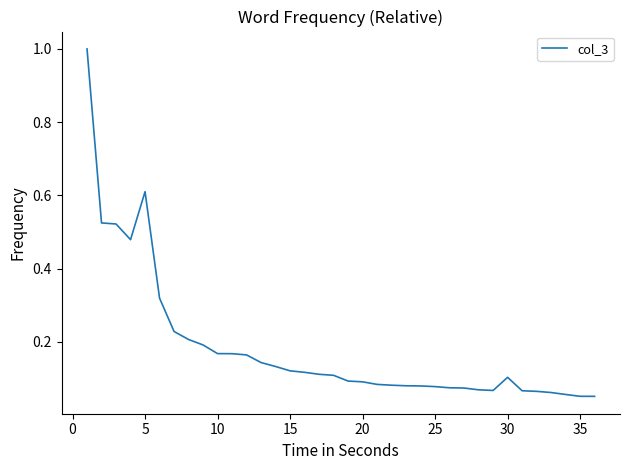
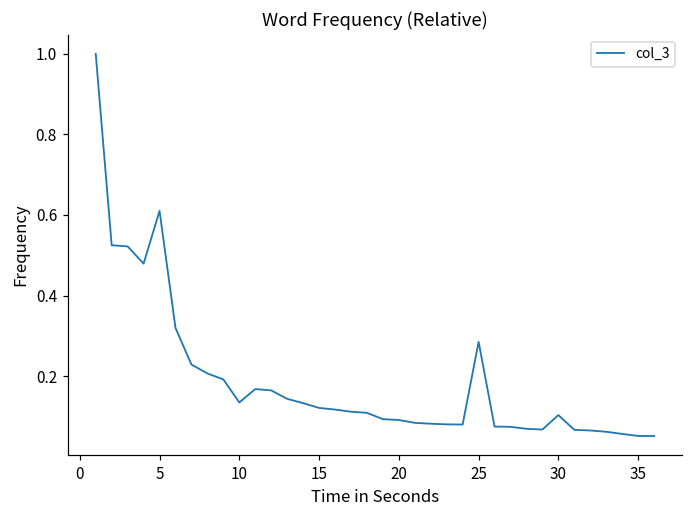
  {
    "5": 0.61,
-   "10": 0.17,
+   "10": 0.13,
    "15": 0.12,
    "20": 0.09,
-   "25": 0.08,
+   "25": 0.29,
    "30": 0.10,
    "35": 0.05
  }
